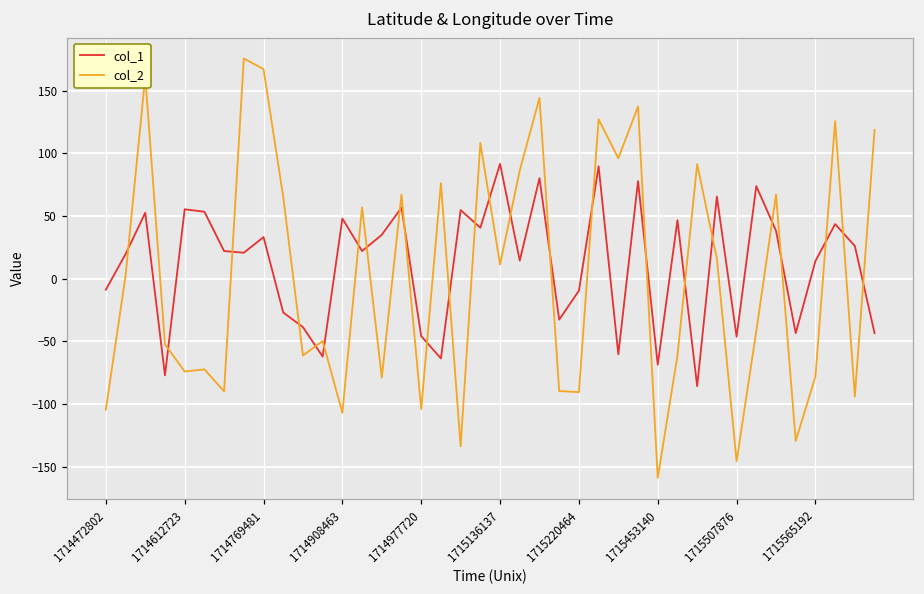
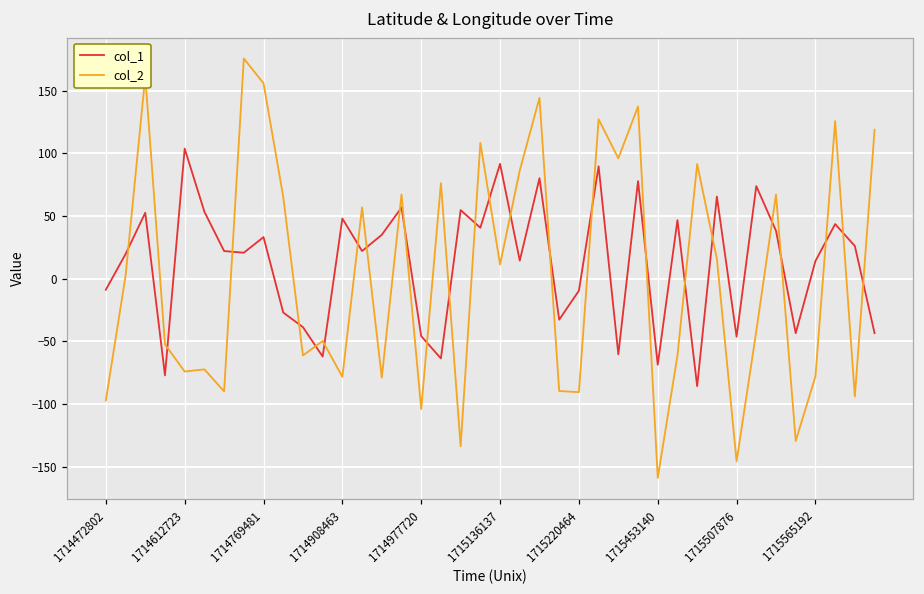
  {
    "col_1": {
      "1714472802": -9,
-     "1714612723": 55,
+     "1714612723": 104,
      "1714769481": 33,
      "1714908463": 48,
      "1714977720": -46,
      "1715136137": 92,
      "1715220464": -10,
      "1715453140": -69,
      "1715507876": -46,
      "1715565192": 14
    },
    "col_2": {
-     "1714472802": -104,
+     "1714472802": -97,
      "1714612723": -74,
-     "1714769481": 167,
-     "1714908463": -107,
+     "1714769481": 156,
+     "1714908463": -78,
      "1714977720": -104,
      "1715136137": 11,
      "1715220464": -90,
      "1715453140": -159,
      "1715507876": -146,
      "1715565192": -78
    }
  }
